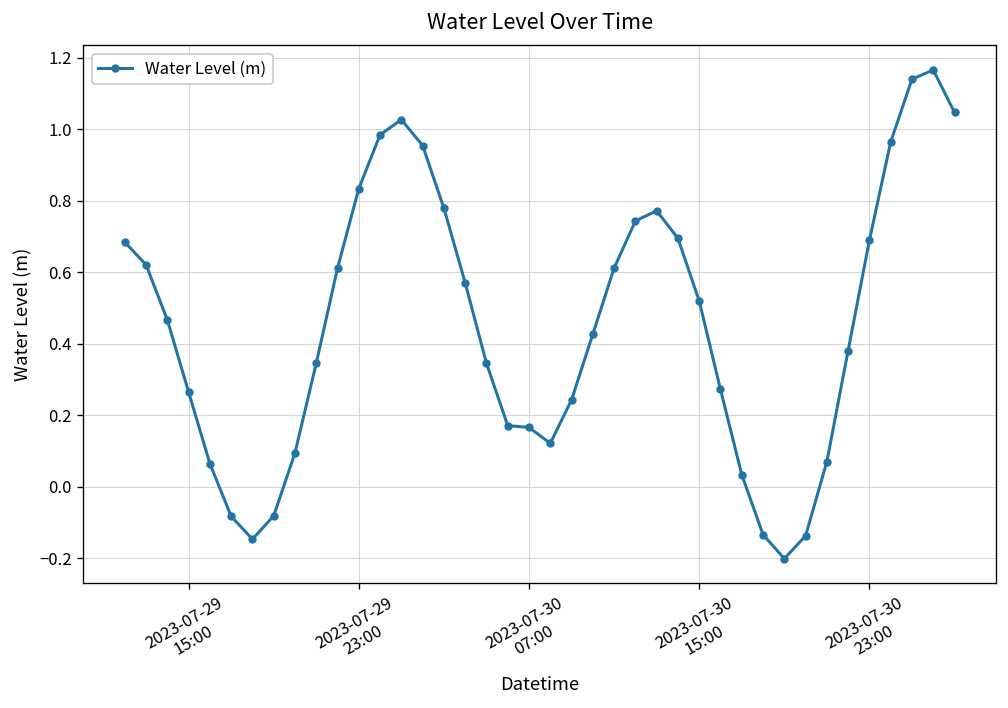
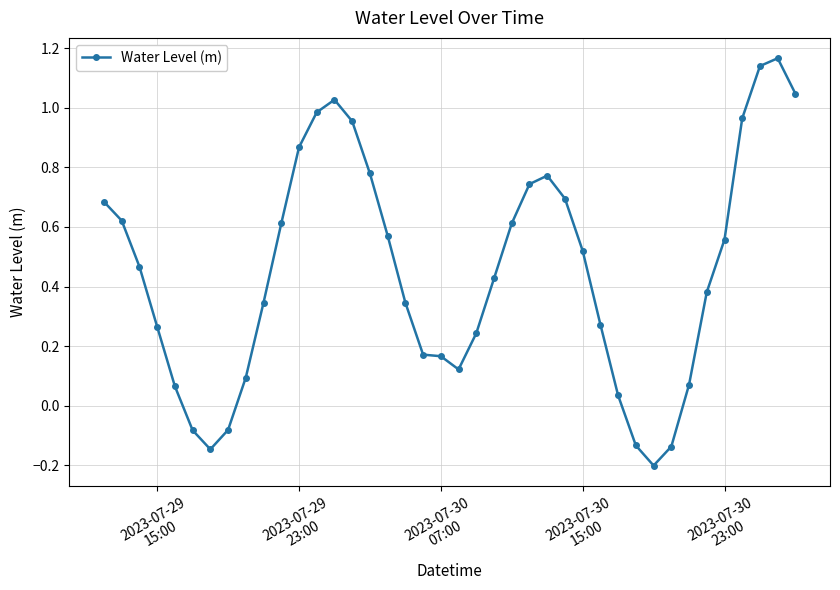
  {
    "2023-07-29 15:00": 0.27,
-   "2023-07-29 23:00": 0.83,
+   "2023-07-29 23:00": 0.87,
    "2023-07-30 07:00": 0.17,
    "2023-07-30 15:00": 0.52,
-   "2023-07-30 23:00": 0.69
+   "2023-07-30 23:00": 0.56
  }
